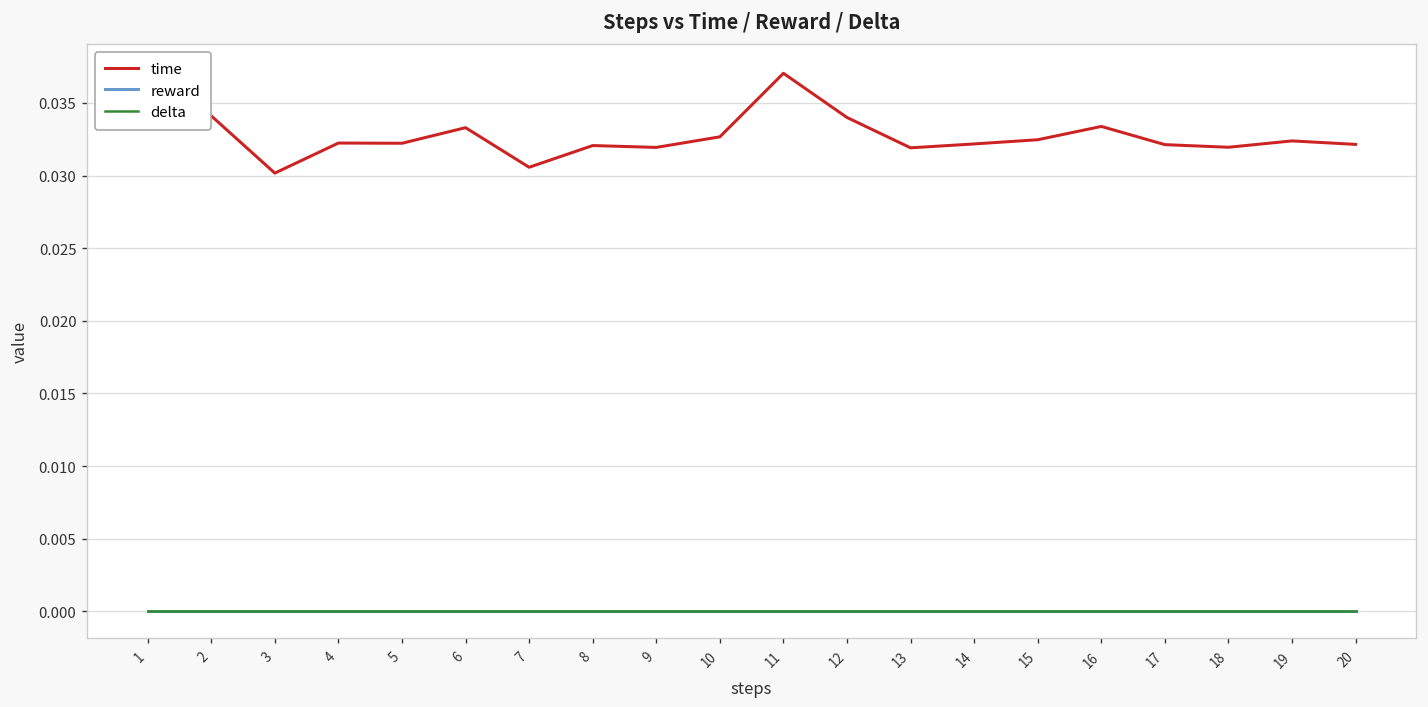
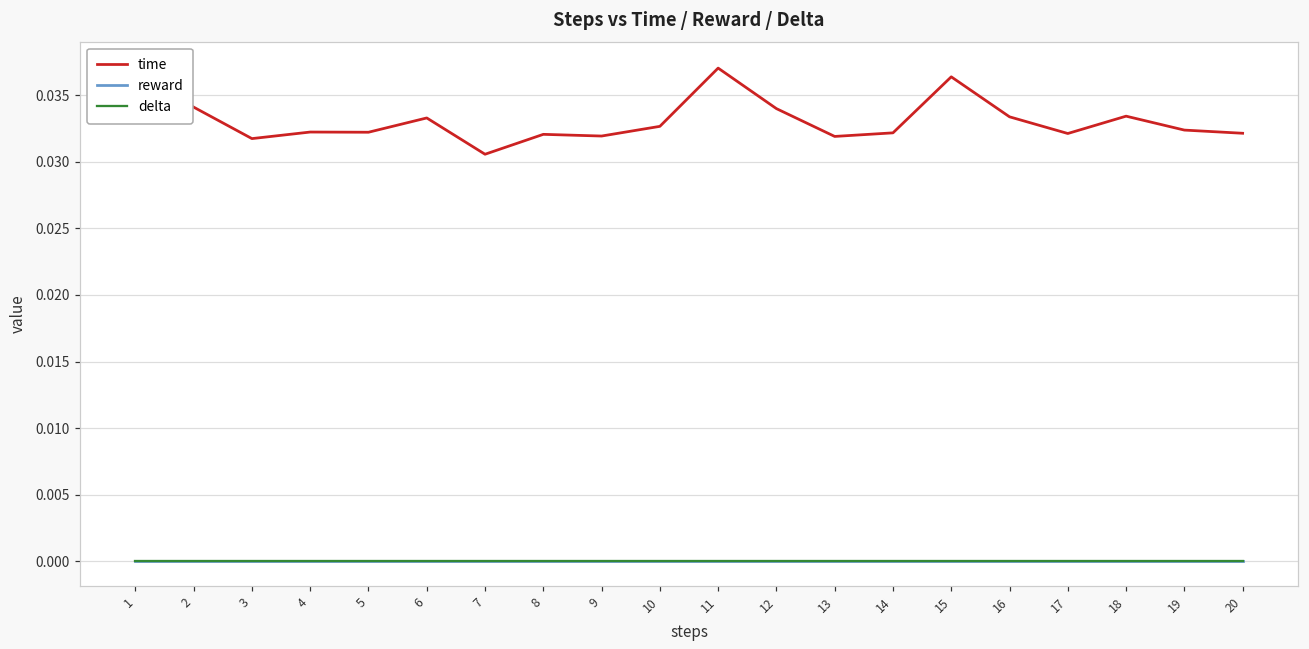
  {
    "time": {
      "2": 0.0341,
-     "3": 0.0302,
+     "3": 0.0317,
      "4": 0.0322,
      "5": 0.0322,
      "6": 0.0333,
      "7": 0.0306,
      "8": 0.0321,
      "9": 0.0319,
      "10": 0.0327,
      "11": 0.0370,
      "12": 0.0340,
      "13": 0.0319,
      "14": 0.0322,
-     "15": 0.0325,
+     "15": 0.0364,
      "16": 0.0334,
      "17": 0.0321,
-     "18": 0.0319,
+     "18": 0.0334,
      "19": 0.0324,
      "20": 0.0321
    },
    "delta": {
      "1": 0.0000,
      "2": 0.0000,
      "3": 0.0000,
      "4": 0.0000,
      "5": 0.0000,
      "6": 0.0000,
      "7": 0.0000,
      "8": 0.0000,
      "9": 0.0000,
      "10": 0.0000,
      "11": 0.0000,
      "12": 0.0000,
      "13": 0.0000,
      "14": 0.0000,
      "15": 0.0000,
      "16": 0.0000,
      "17": 0.0000,
      "18": 0.0000,
      "19": 0.0000,
      "20": 0.0000
    }
  }
